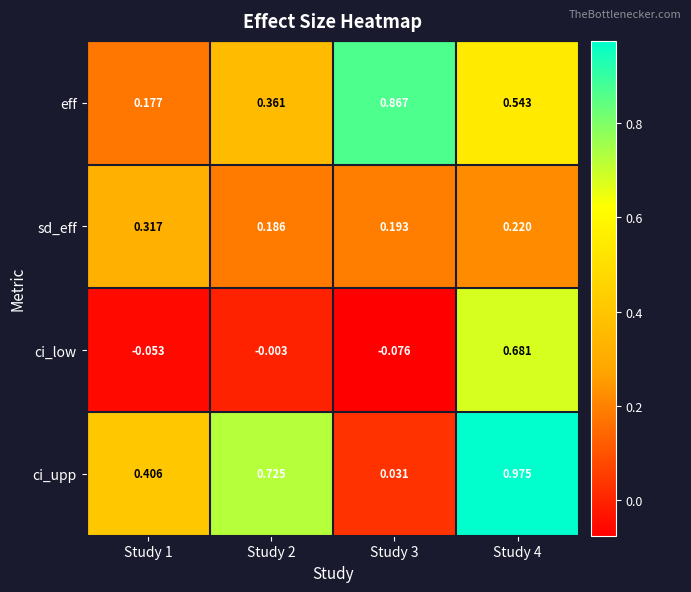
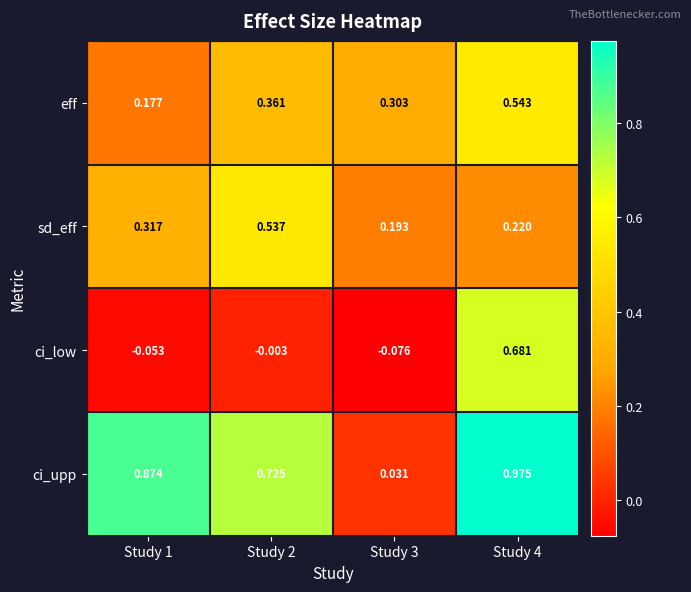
  {
    "eff": {
      "Study 1": 0.177,
      "Study 2": 0.361,
-     "Study 3": 0.867,
+     "Study 3": 0.303,
      "Study 4": 0.543
    },
    "sd_eff": {
      "Study 1": 0.317,
-     "Study 2": 0.186,
+     "Study 2": 0.537,
      "Study 3": 0.193,
      "Study 4": 0.220
    },
    "ci_low": {
      "Study 1": -0.053,
      "Study 2": -0.003,
      "Study 3": -0.076,
      "Study 4": 0.681
    },
    "ci_upp": {
-     "Study 1": 0.406,
+     "Study 1": 0.874,
      "Study 2": 0.725,
      "Study 3": 0.031,
      "Study 4": 0.975
    }
  }
